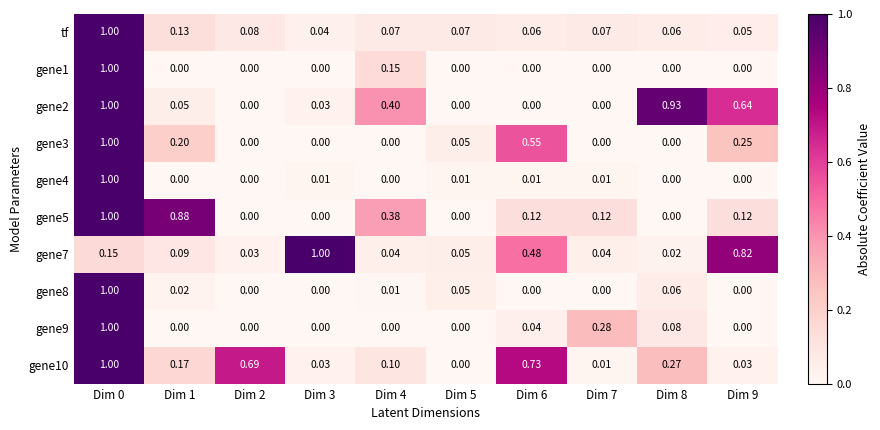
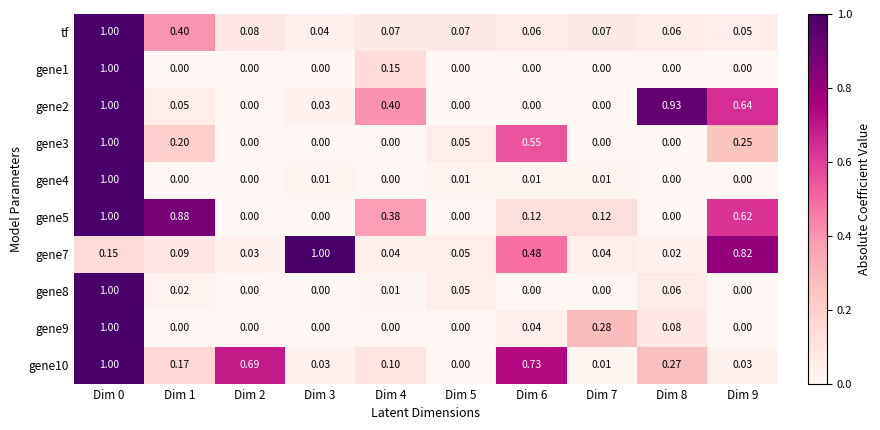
  {
    "tf": {
      "Dim 0": 1.00,
-     "Dim 1": 0.13,
+     "Dim 1": 0.40,
      "Dim 2": 0.08,
      "Dim 3": 0.04,
      "Dim 4": 0.07,
      "Dim 5": 0.07,
      "Dim 6": 0.06,
      "Dim 7": 0.07,
      "Dim 8": 0.06,
      "Dim 9": 0.05
    },
    "gene1": {
      "Dim 0": 1.00,
      "Dim 1": 0.00,
      "Dim 2": 0.00,
      "Dim 3": 0.00,
      "Dim 4": 0.15,
      "Dim 5": 0.00,
      "Dim 6": 0.00,
      "Dim 7": 0.00,
      "Dim 8": 0.00,
      "Dim 9": 0.00
    },
    "gene2": {
      "Dim 0": 1.00,
      "Dim 1": 0.05,
      "Dim 2": 0.00,
      "Dim 3": 0.03,
      "Dim 4": 0.40,
      "Dim 5": 0.00,
      "Dim 6": 0.00,
      "Dim 7": 0.00,
      "Dim 8": 0.93,
      "Dim 9": 0.64
    },
    "gene3": {
      "Dim 0": 1.00,
      "Dim 1": 0.20,
      "Dim 2": 0.00,
      "Dim 3": 0.00,
      "Dim 4": 0.00,
      "Dim 5": 0.05,
      "Dim 6": 0.55,
      "Dim 7": 0.00,
      "Dim 8": 0.00,
      "Dim 9": 0.25
    },
    "gene4": {
      "Dim 0": 1.00,
      "Dim 1": 0.00,
      "Dim 2": 0.00,
      "Dim 3": 0.01,
      "Dim 4": 0.00,
      "Dim 5": 0.01,
      "Dim 6": 0.01,
      "Dim 7": 0.01,
      "Dim 8": 0.00,
      "Dim 9": 0.00
    },
    "gene5": {
      "Dim 0": 1.00,
      "Dim 1": 0.88,
      "Dim 2": 0.00,
      "Dim 3": 0.00,
      "Dim 4": 0.38,
      "Dim 5": 0.00,
      "Dim 6": 0.12,
      "Dim 7": 0.12,
      "Dim 8": 0.00,
-     "Dim 9": 0.12
+     "Dim 9": 0.62
    },
    "gene7": {
      "Dim 0": 0.15,
      "Dim 1": 0.09,
      "Dim 2": 0.03,
      "Dim 3": 1.00,
      "Dim 4": 0.04,
      "Dim 5": 0.05,
      "Dim 6": 0.48,
      "Dim 7": 0.04,
      "Dim 8": 0.02,
      "Dim 9": 0.82
    },
    "gene8": {
      "Dim 0": 1.00,
      "Dim 1": 0.02,
      "Dim 2": 0.00,
      "Dim 3": 0.00,
      "Dim 4": 0.01,
      "Dim 5": 0.05,
      "Dim 6": 0.00,
      "Dim 7": 0.00,
      "Dim 8": 0.06,
      "Dim 9": 0.00
    },
    "gene9": {
      "Dim 0": 1.00,
      "Dim 1": 0.00,
      "Dim 2": 0.00,
      "Dim 3": 0.00,
      "Dim 4": 0.00,
      "Dim 5": 0.00,
      "Dim 6": 0.04,
      "Dim 7": 0.28,
      "Dim 8": 0.08,
      "Dim 9": 0.00
    },
    "gene10": {
      "Dim 0": 1.00,
      "Dim 1": 0.17,
      "Dim 2": 0.69,
      "Dim 3": 0.03,
      "Dim 4": 0.10,
      "Dim 5": 0.00,
      "Dim 6": 0.73,
      "Dim 7": 0.01,
      "Dim 8": 0.27,
      "Dim 9": 0.03
    }
  }
